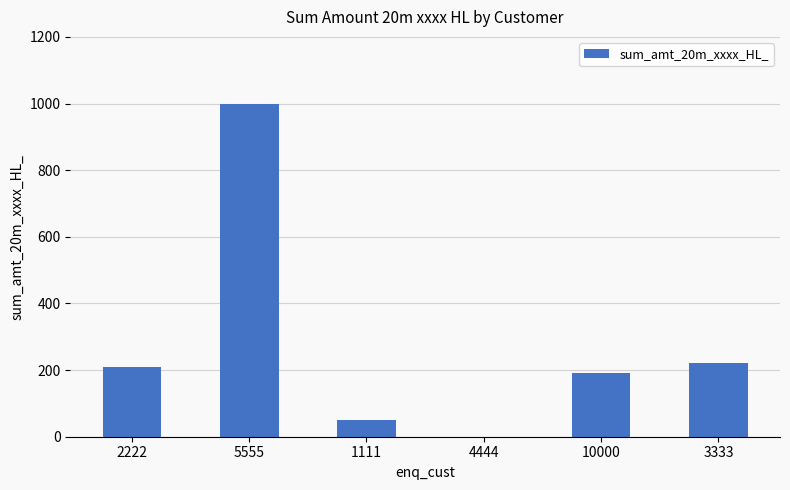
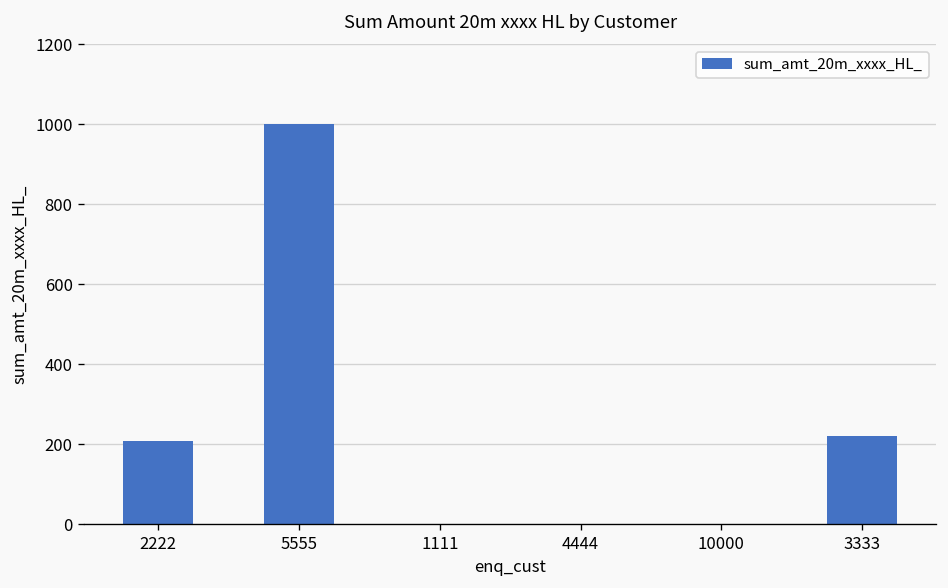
  {
    "2222": 210,
    "5555": 1000,
-   "1111": 50,
+   "1111": 0,
    "4444": 0,
-   "10000": 190,
+   "10000": 0,
    "3333": 220
  }
